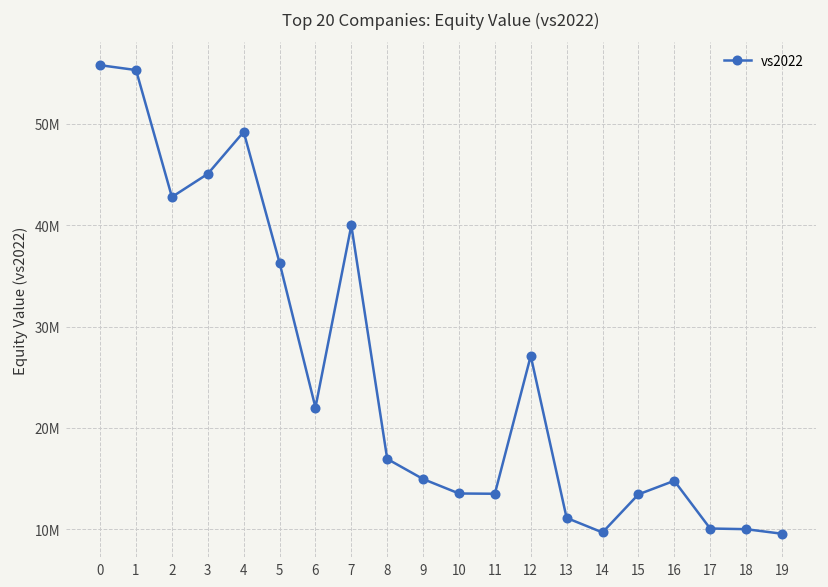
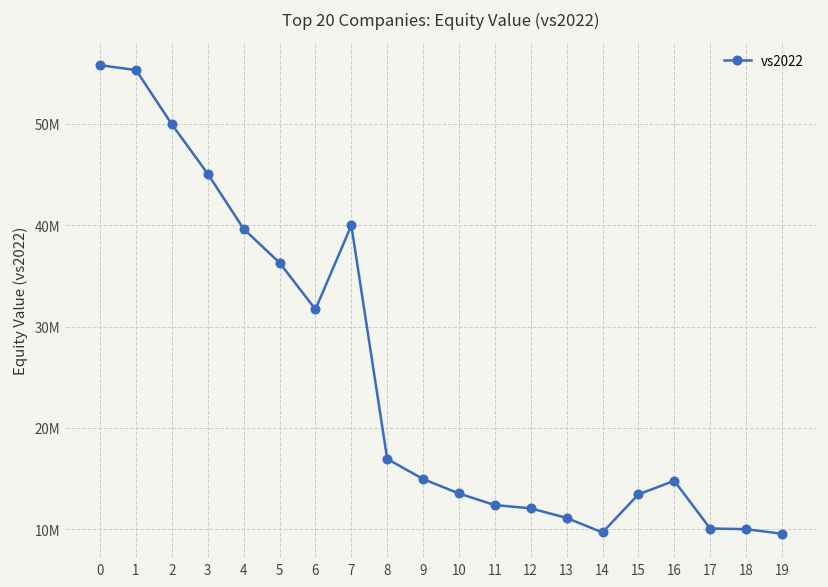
  {
    "0": 56000000,
    "1": 55000000,
-   "2": 43000000,
+   "2": 50000000,
    "3": 45000000,
-   "4": 49000000,
+   "4": 40000000,
    "5": 36000000,
-   "6": 22000000,
+   "6": 32000000,
    "7": 40000000,
    "8": 17000000,
    "9": 15000000,
    "10": 14000000,
-   "11": 13000000,
-   "12": 27000000,
+   "11": 12000000,
+   "12": 12000000,
    "13": 11000000,
    "14": 10000000,
    "15": 13000000,
    "16": 15000000,
    "17": 10000000,
    "18": 10000000,
    "19": 10000000
  }
